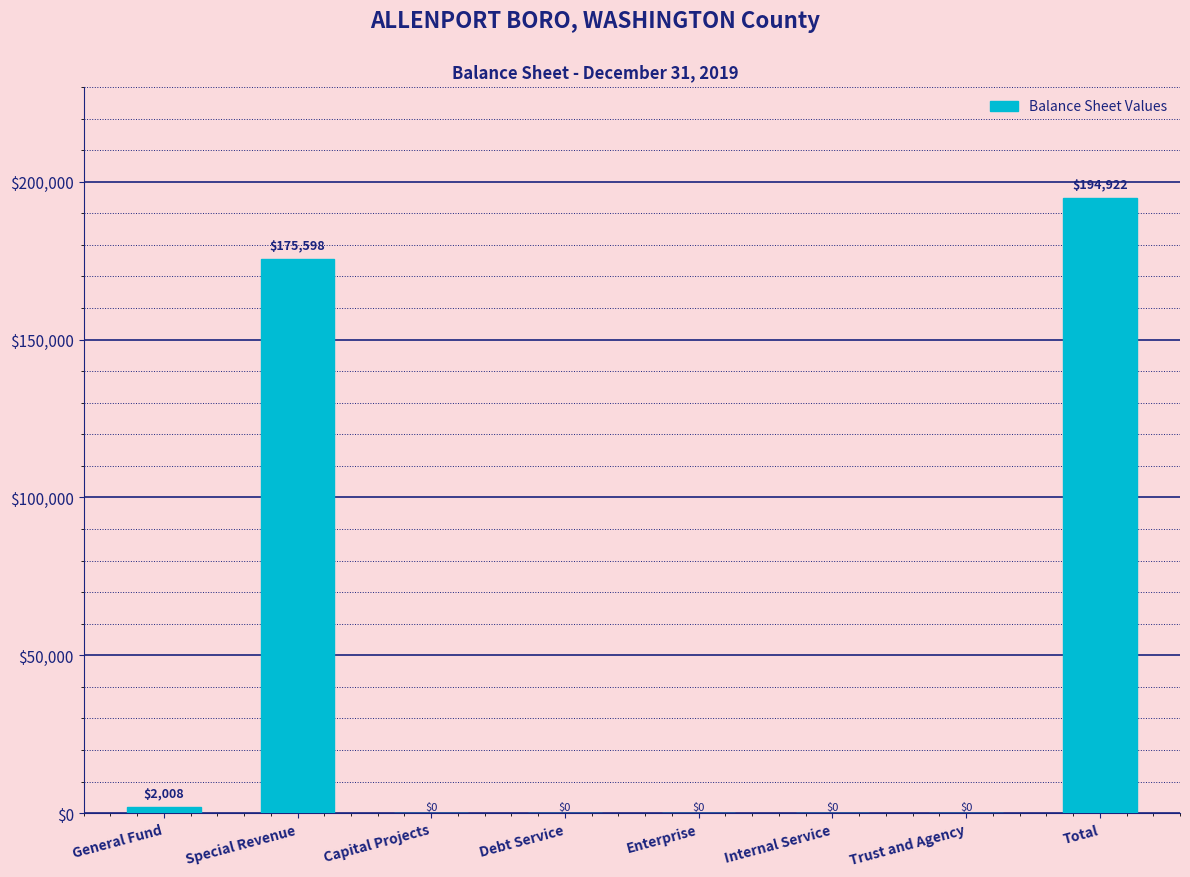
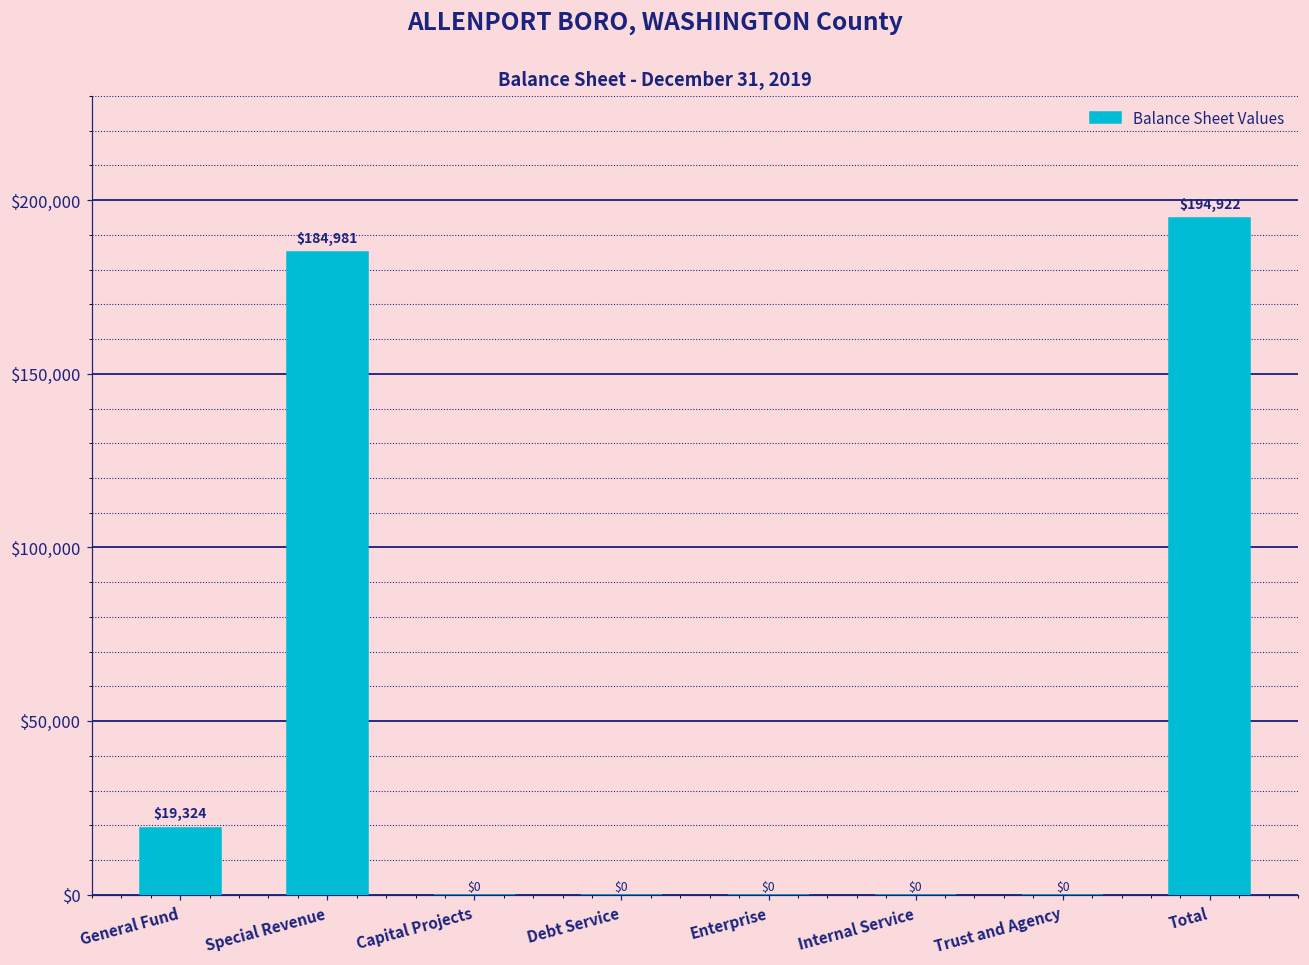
  {
-   "General Fund": "$2,008",
-   "Special Revenue": "$175,598",
+   "General Fund": "$19,324",
+   "Special Revenue": "$184,981",
    "Capital Projects": "$0",
    "Debt Service": "$0",
    "Enterprise": "$0",
    "Internal Service": "$0",
    "Trust and Agency": "$0",
    "Total": "$194,922"
  }
